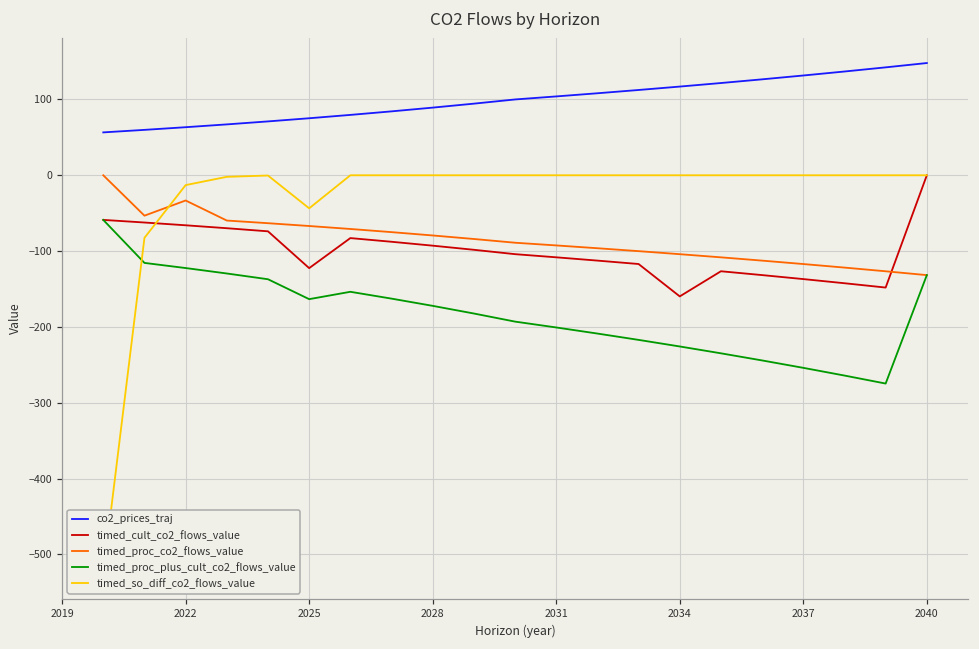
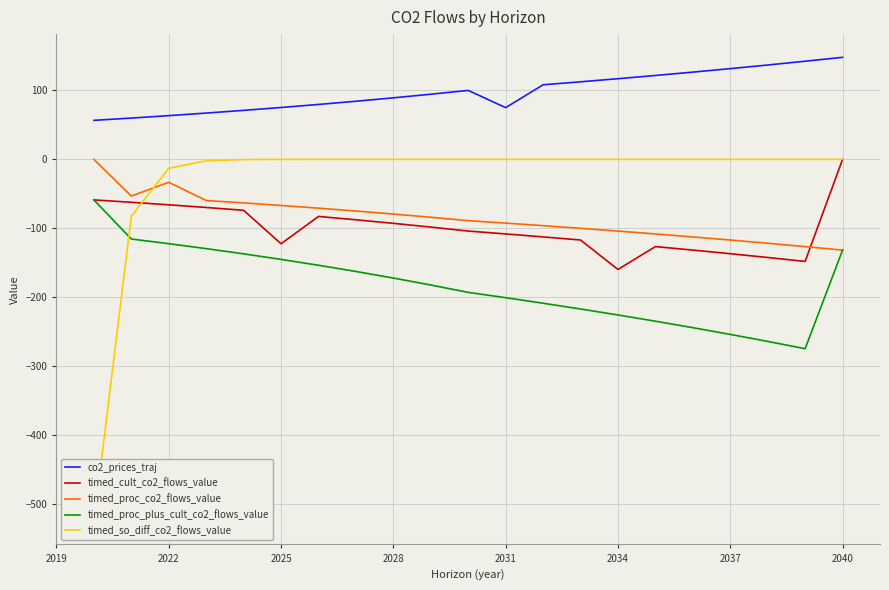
  {
    "co2_prices_traj": {
      "2022": 60,
      "2025": 80,
      "2028": 90,
-     "2031": 100,
+     "2031": 80,
      "2034": 120,
      "2037": 130,
      "2040": 150
    },
    "timed_cult_co2_flows_value": {
      "2022": -70,
      "2025": -120,
      "2028": -90,
      "2031": -110,
      "2034": -160,
      "2037": -140
    },
    "timed_proc_co2_flows_value": {
      "2022": -30,
      "2025": -70,
      "2028": -80,
      "2031": -90,
      "2034": -100,
      "2037": -120
    },
    "timed_proc_plus_cult_co2_flows_value": {
      "2022": -120,
-     "2025": -160,
+     "2025": -150,
      "2028": -170,
      "2031": -200,
      "2034": -230,
      "2037": -250
    },
    "timed_so_diff_co2_flows_value": {
      "2022": -10,
-     "2025": -40,
+     "2025": 0,
      "2028": 0,
      "2031": 0,
      "2034": 0,
      "2037": 0
    }
  }
